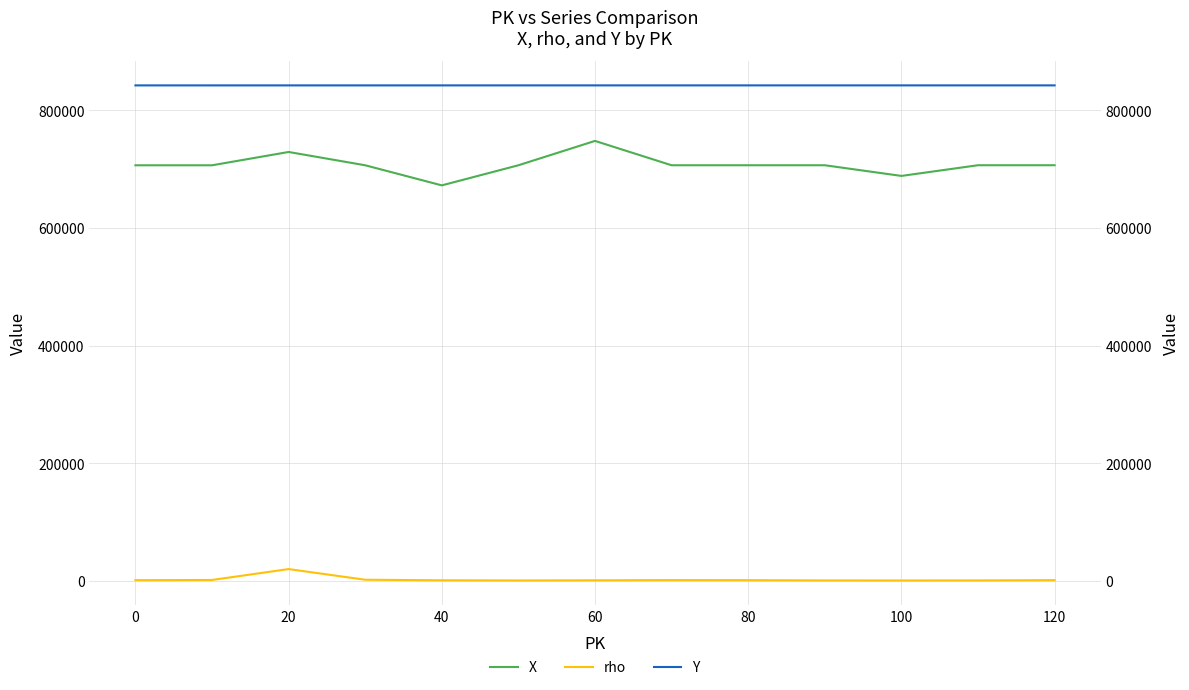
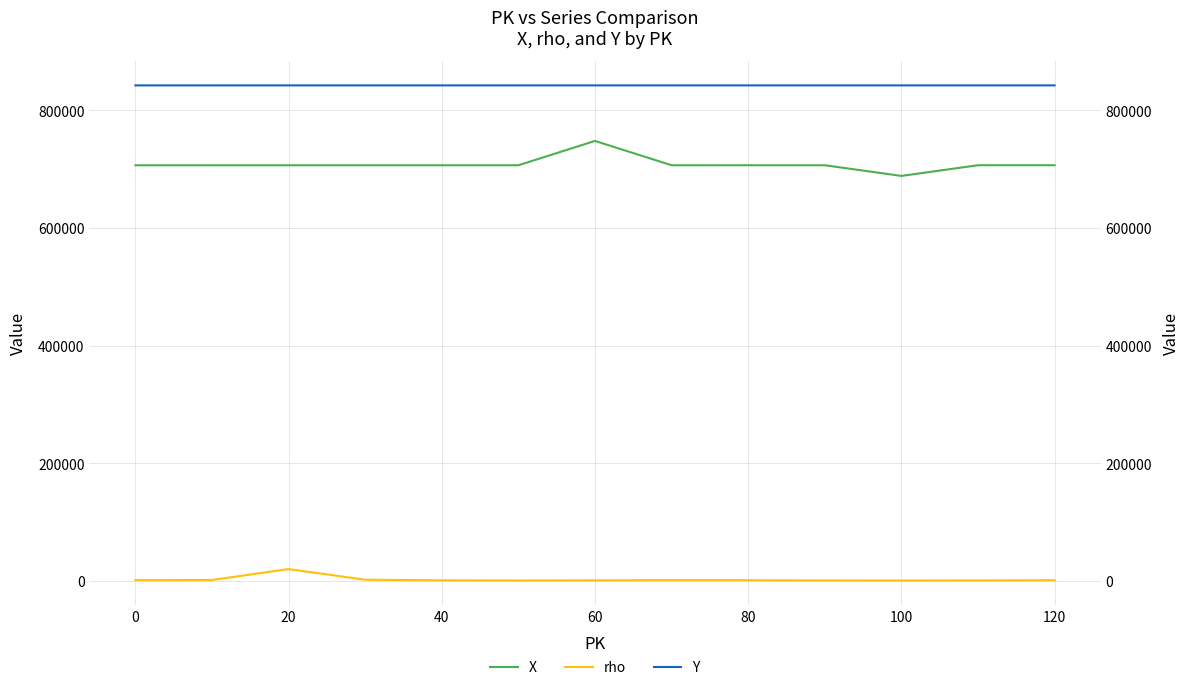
  {
    "X": {
      "0": 710000,
-     "20": 730000,
-     "40": 670000,
+     "20": 710000,
+     "40": 710000,
      "60": 750000,
      "80": 710000,
      "100": 690000,
      "120": 710000
    },
    "rho": {
      "0": 0,
      "20": 20000,
      "40": 0,
      "60": 0,
      "80": 0,
      "100": 0,
      "120": 0
    },
    "Y": {
      "0": 840000,
      "20": 840000,
      "40": 840000,
      "60": 840000,
      "80": 840000,
      "100": 840000,
      "120": 840000
    }
  }
